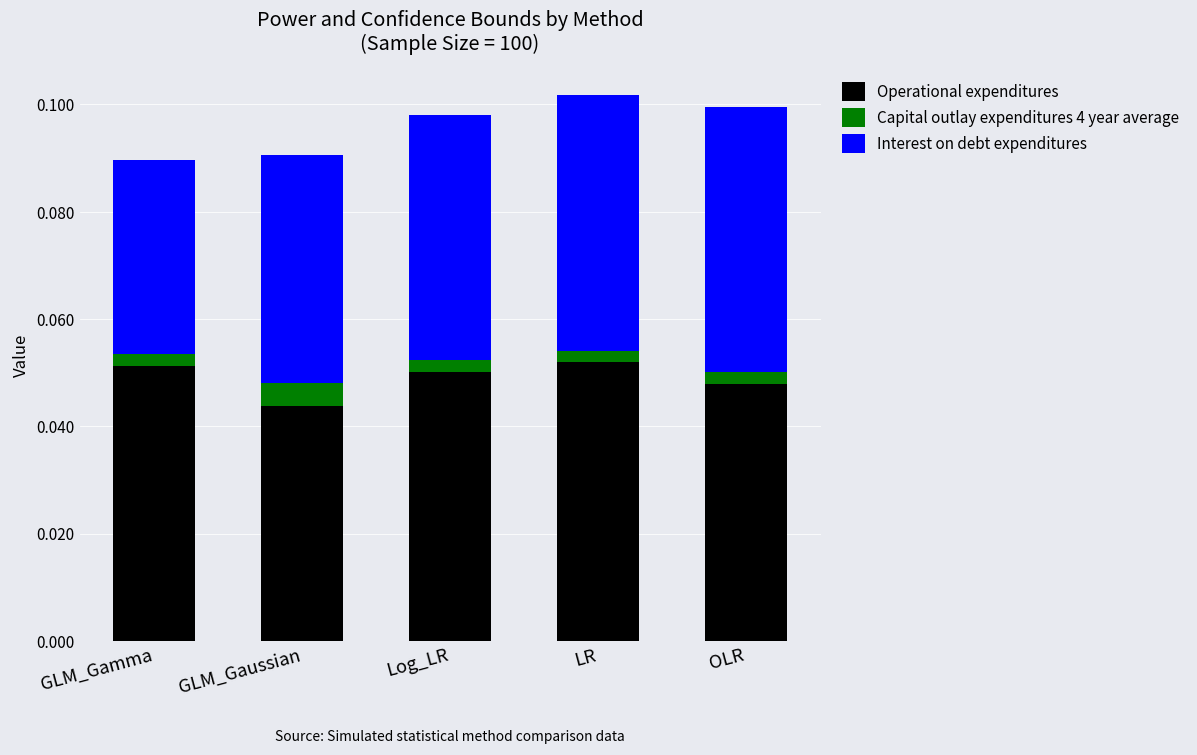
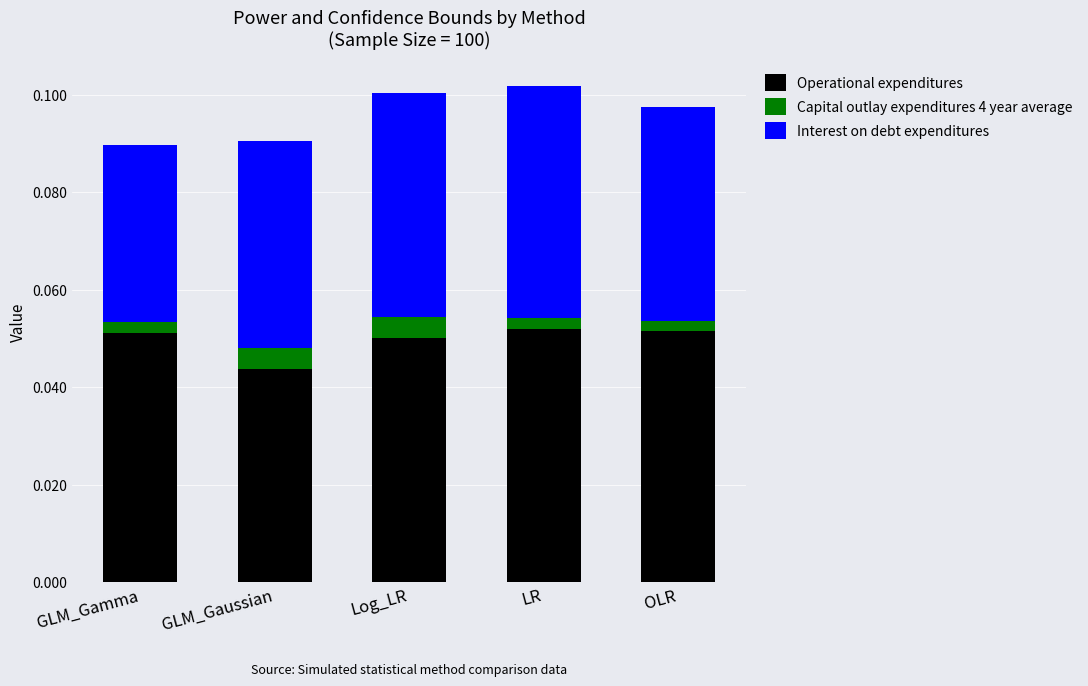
  {
    "Operational expenditures": {
      "GLM_Gamma": 0.051,
      "GLM_Gaussian": 0.044,
      "Log_LR": 0.050,
      "LR": 0.052,
-     "OLR": 0.048
+     "OLR": 0.052
    },
    "Capital outlay expenditures 4 year average": {
      "GLM_Gamma": 0.002,
      "GLM_Gaussian": 0.004,
-     "Log_LR": 0.002,
+     "Log_LR": 0.004,
      "LR": 0.002,
      "OLR": 0.002
    },
    "Interest on debt expenditures": {
      "GLM_Gamma": 0.036,
      "GLM_Gaussian": 0.042,
      "Log_LR": 0.046,
      "LR": 0.048,
-     "OLR": 0.050
+     "OLR": 0.044
    }
  }
